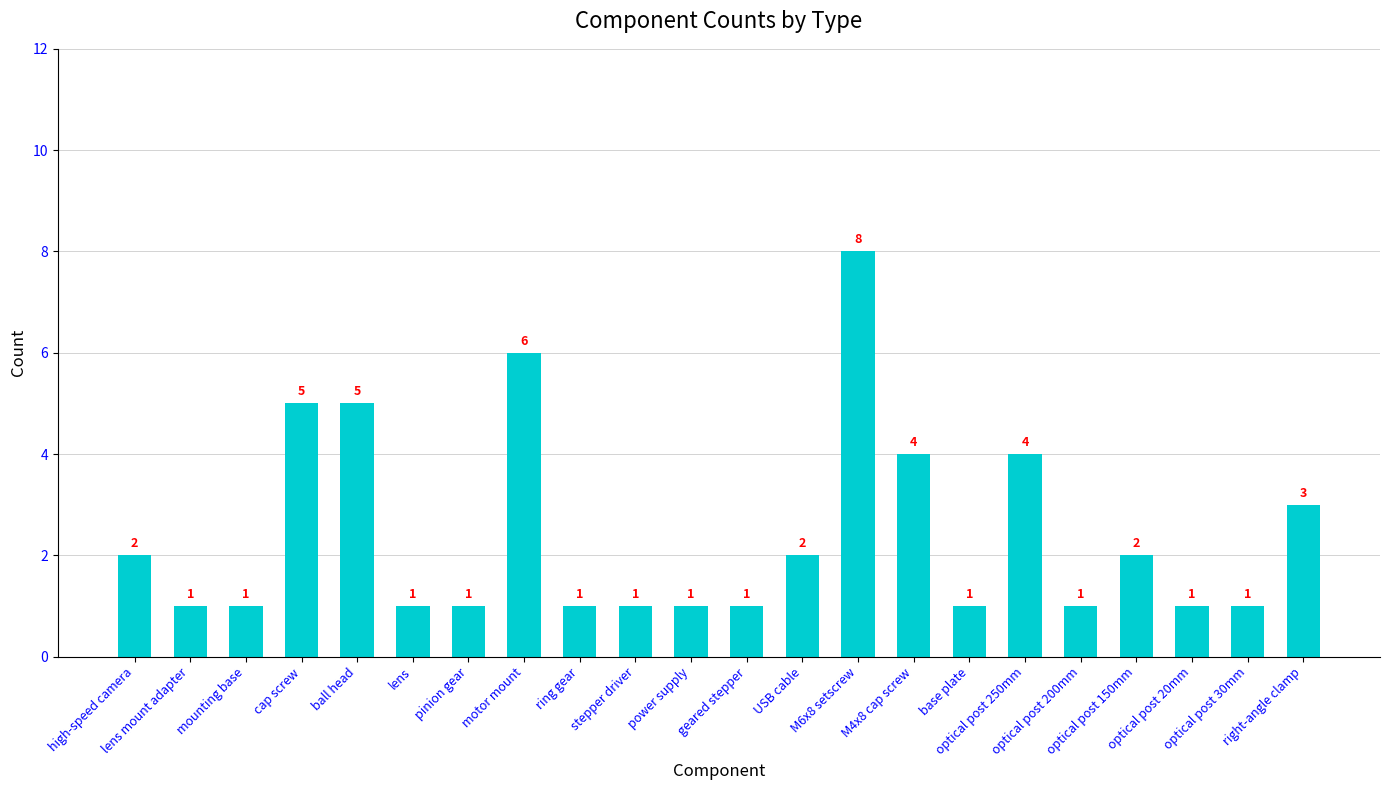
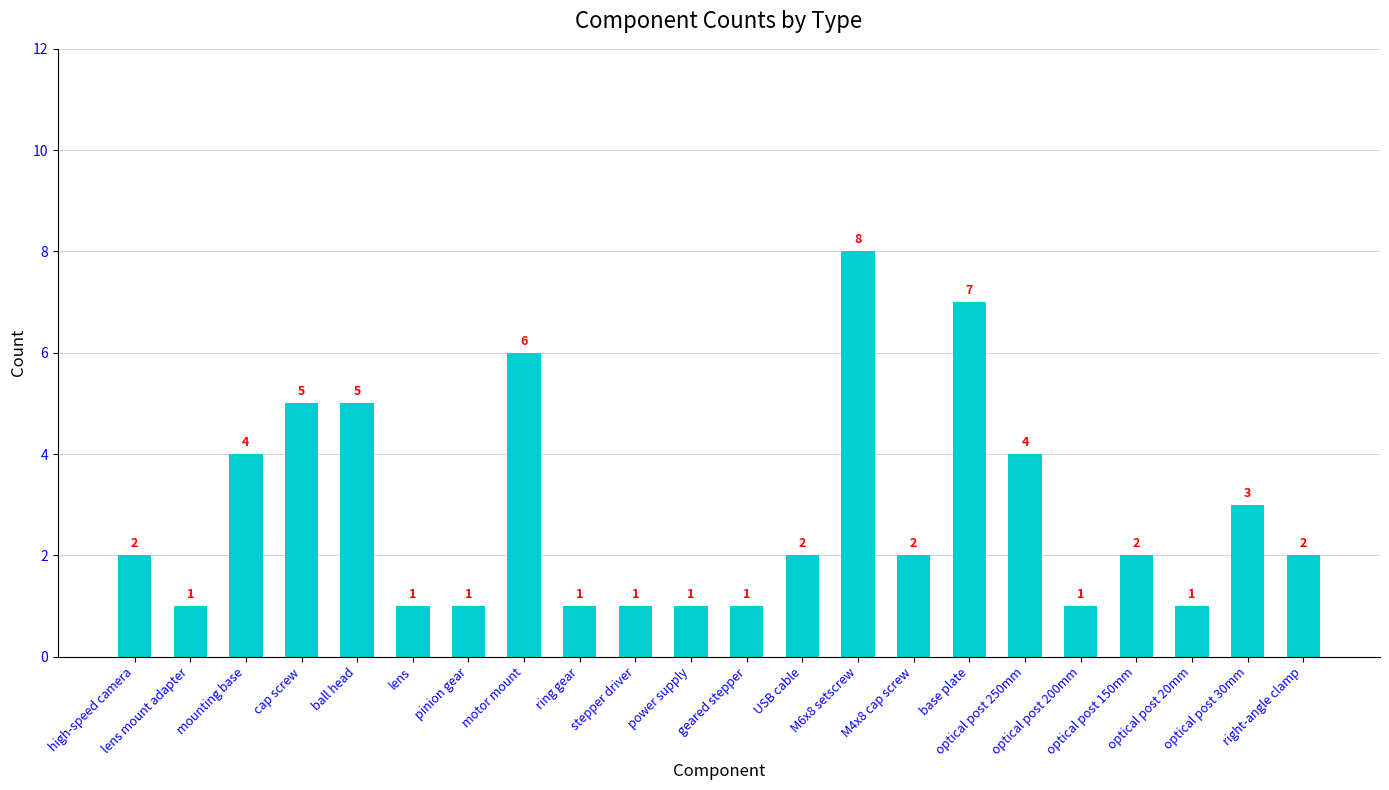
  {
    "high-speed camera": 2,
    "lens mount adapter": 1,
-   "mounting base": 1,
+   "mounting base": 4,
    "cap screw": 5,
    "ball head": 5,
    "lens": 1,
    "pinion gear": 1,
    "motor mount": 6,
    "ring gear": 1,
    "stepper driver": 1,
    "power supply": 1,
    "geared stepper": 1,
    "USB cable": 2,
    "M6x8 setscrew": 8,
-   "M4x8 cap screw": 4,
-   "base plate": 1,
+   "M4x8 cap screw": 2,
+   "base plate": 7,
    "optical post 250mm": 4,
    "optical post 200mm": 1,
    "optical post 150mm": 2,
    "optical post 20mm": 1,
-   "optical post 30mm": 1,
-   "right-angle clamp": 3
+   "optical post 30mm": 3,
+   "right-angle clamp": 2
  }
